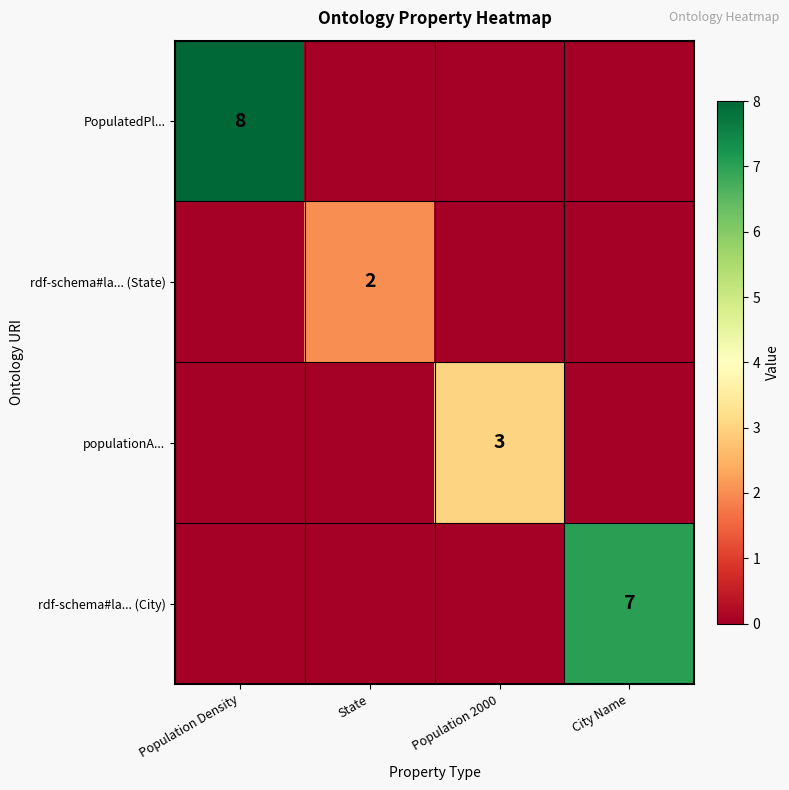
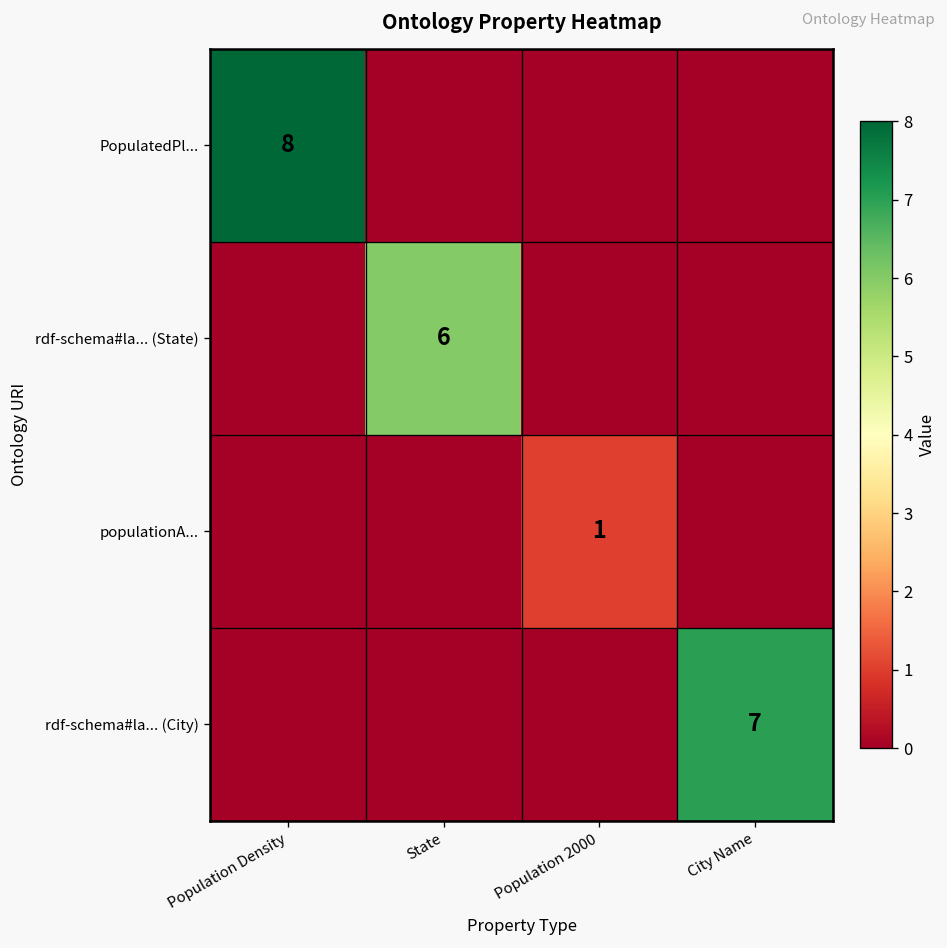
  {
    "PopulatedPl...": {
      "Population Density": 8
    },
    "rdf-schema#la... (State)": {
-     "State": 2
+     "State": 6
    },
    "populationA...": {
-     "Population 2000": 3
+     "Population 2000": 1
    },
    "rdf-schema#la... (City)": {
      "City Name": 7
    }
  }
